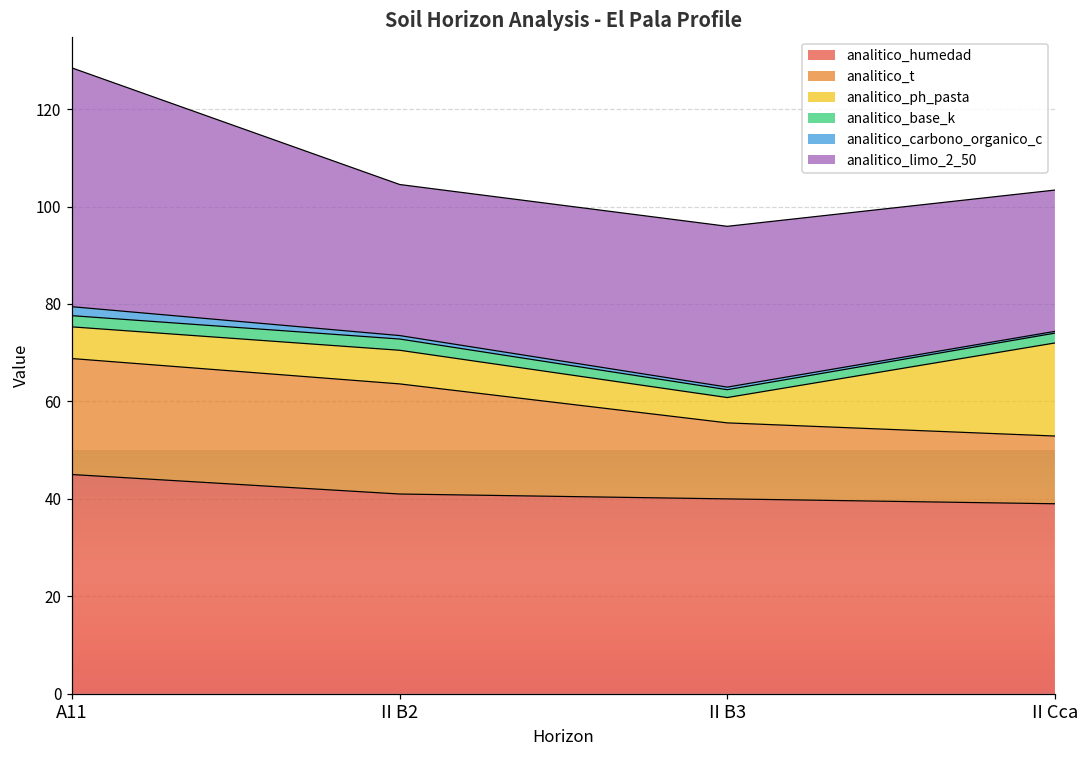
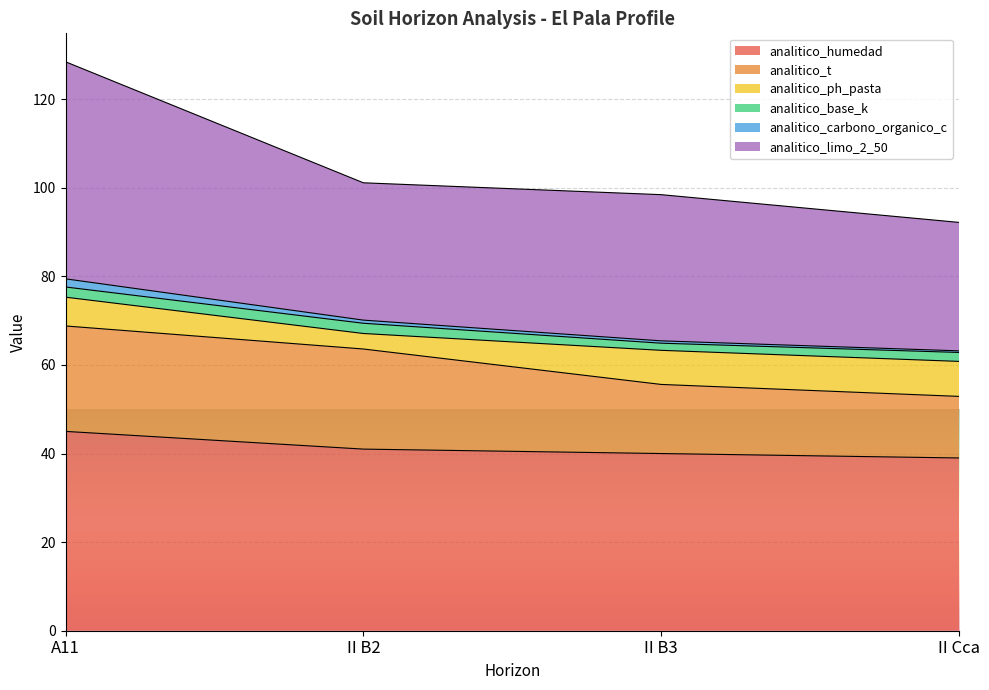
  {
    "analitico_ph_pasta": {
      "A11": 7,
-     "II B2": 7,
-     "II B3": 5,
-     "II Cca": 19
+     "II B2": 3,
+     "II B3": 8,
+     "II Cca": 8
    },
    "analitico_base_k": {
      "A11": 2,
      "II B2": 2
    },
    "analitico_carbono_organico_c": {
      "A11": 2,
      "II B2": 1
    },
    "analitico_limo_2_50": {
      "A11": 49,
      "II B2": 31,
      "II B3": 33,
      "II Cca": 29
    }
  }
